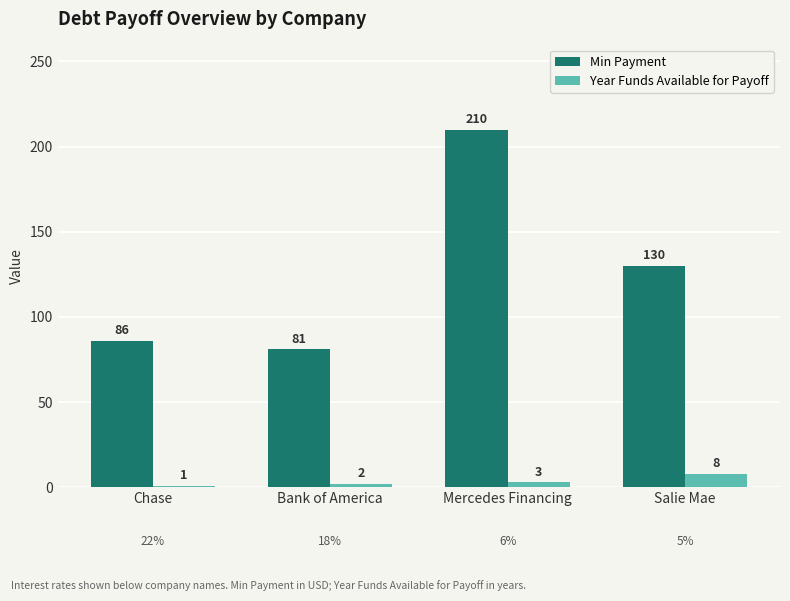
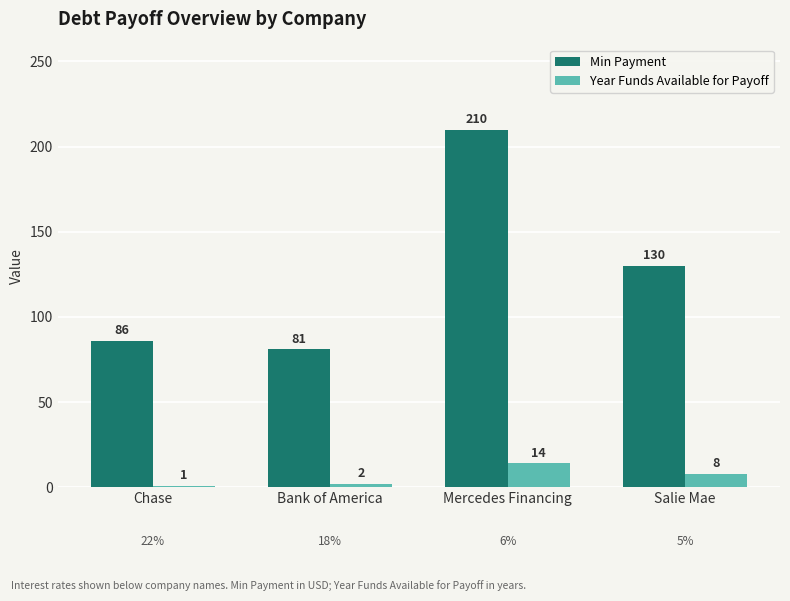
  {
    "Min Payment": {
      "Chase": 86,
      "Bank of America": 81,
      "Mercedes Financing": 210,
      "Salie Mae": 130
    },
    "Year Funds Available for Payoff": {
      "Chase": 1,
      "Bank of America": 2,
-     "Mercedes Financing": 3,
+     "Mercedes Financing": 14,
      "Salie Mae": 8
    }
  }
